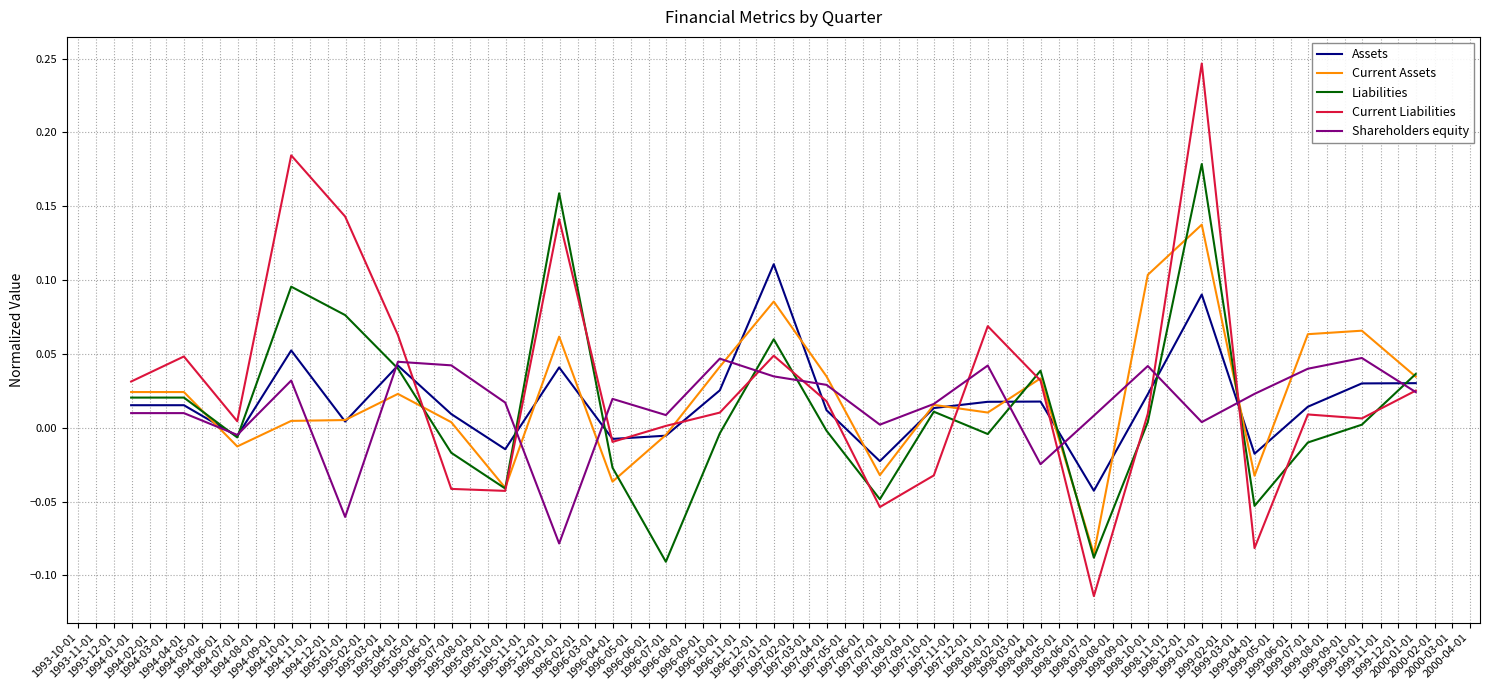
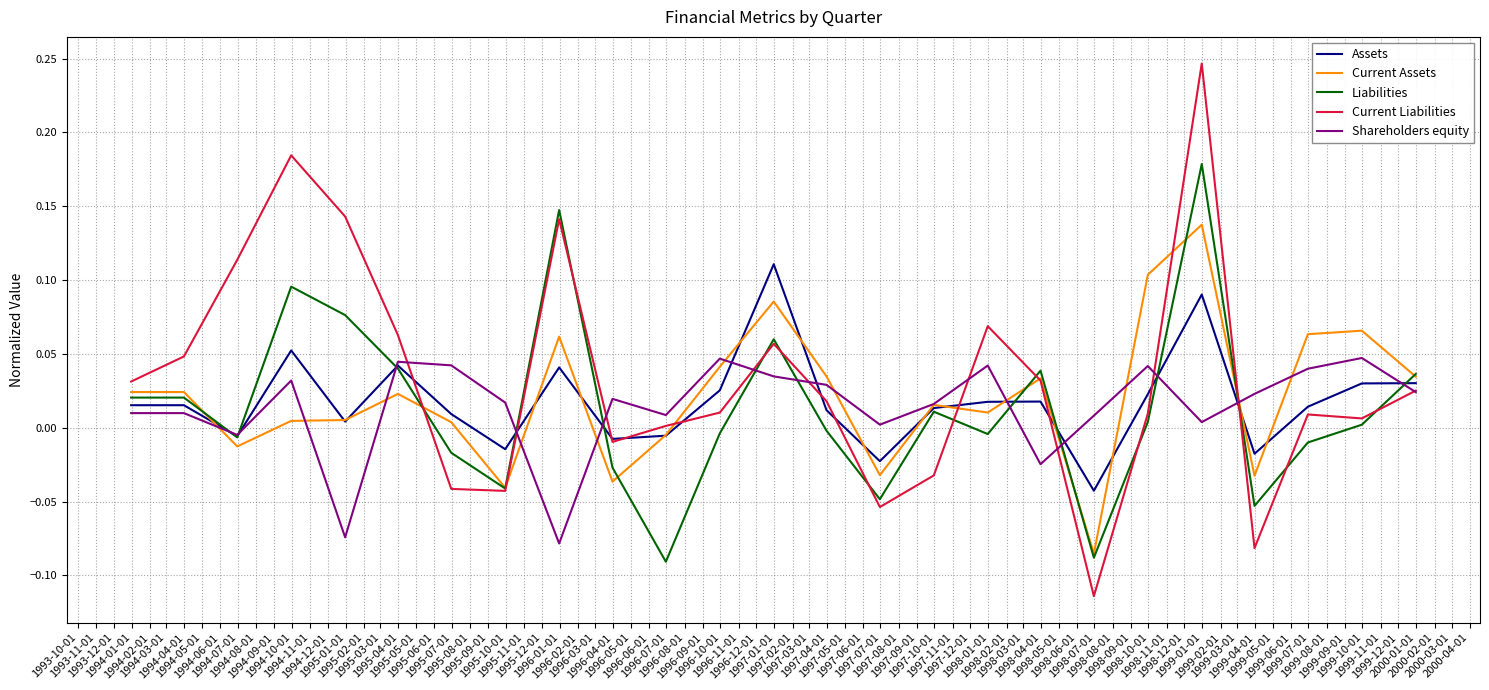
  {
    "Assets": {
      "1994-01-01": 0.015,
      "1994-04-01": 0.015,
      "1994-10-01": 0.052,
      "1995-04-01": 0.042,
      "1995-07-01": 0.009,
      "1995-10-01": -0.015,
      "1996-01-01": 0.041,
      "1996-04-01": -0.008,
      "1996-10-01": 0.025,
      "1997-01-01": 0.111,
      "1997-04-01": 0.012,
      "1997-07-01": -0.023,
      "1997-10-01": 0.013,
      "1998-01-01": 0.018,
      "1998-04-01": 0.018,
      "1998-07-01": -0.043,
      "1998-10-01": 0.023,
      "1999-01-01": 0.090,
      "1999-04-01": -0.018,
      "1999-07-01": 0.014,
      "1999-10-01": 0.030,
      "2000-01-01": 0.030
    },
    "Current Assets": {
      "1994-01-01": 0.024,
      "1994-04-01": 0.024,
      "1994-07-01": -0.013,
      "1994-10-01": 0.005,
      "1995-04-01": 0.023,
      "1995-07-01": 0.004,
      "1996-01-01": 0.062,
      "1996-04-01": -0.036,
      "1996-10-01": 0.041,
      "1997-01-01": 0.086,
      "1997-04-01": 0.035,
      "1997-07-01": -0.032,
      "1998-01-01": 0.010,
      "1998-07-01": -0.085,
      "1998-10-01": 0.104,
      "1999-01-01": 0.138,
      "1999-04-01": -0.032,
      "1999-07-01": 0.063,
      "1999-10-01": 0.066,
      "2000-01-01": 0.035
    },
    "Liabilities": {
      "1994-01-01": 0.020,
      "1994-04-01": 0.020,
      "1994-10-01": 0.096,
      "1995-01-01": 0.076,
      "1995-04-01": 0.040,
      "1995-07-01": -0.017,
-     "1996-01-01": 0.159,
+     "1996-01-01": 0.147,
      "1996-04-01": -0.027,
      "1996-07-01": -0.091,
      "1996-10-01": -0.004,
      "1997-01-01": 0.060,
      "1997-04-01": -0.002,
      "1997-07-01": -0.048,
      "1997-10-01": 0.011,
      "1998-01-01": -0.004,
      "1998-04-01": 0.039,
      "1998-07-01": -0.088,
      "1998-10-01": 0.004,
      "1999-01-01": 0.179,
      "1999-04-01": -0.053,
      "1999-07-01": -0.010,
      "1999-10-01": 0.002,
      "2000-01-01": 0.036
    },
    "Current Liabilities": {
      "1994-01-01": 0.031,
      "1994-04-01": 0.048,
-     "1994-07-01": 0.004,
+     "1994-07-01": 0.114,
      "1994-10-01": 0.185,
      "1995-01-01": 0.143,
      "1995-04-01": 0.063,
      "1995-07-01": -0.041,
      "1996-01-01": 0.141,
      "1996-04-01": -0.010,
      "1996-07-01": 0.001,
      "1996-10-01": 0.010,
-     "1997-01-01": 0.049,
+     "1997-01-01": 0.057,
      "1997-04-01": 0.018,
      "1997-07-01": -0.054,
      "1997-10-01": -0.032,
      "1998-01-01": 0.069,
      "1998-07-01": -0.114,
      "1998-10-01": 0.010,
      "1999-01-01": 0.247,
      "1999-04-01": -0.082,
      "1999-07-01": 0.009,
      "1999-10-01": 0.006
    },
    "Shareholders equity": {
      "1994-01-01": 0.010,
      "1994-04-01": 0.010,
      "1994-10-01": 0.032,
-     "1995-01-01": -0.060,
+     "1995-01-01": -0.074,
      "1995-04-01": 0.045,
      "1995-07-01": 0.042,
      "1995-10-01": 0.017,
      "1996-01-01": -0.078,
      "1996-04-01": 0.020,
      "1996-07-01": 0.009,
      "1996-10-01": 0.047,
      "1997-01-01": 0.035,
      "1997-04-01": 0.029,
      "1997-07-01": 0.002,
      "1998-01-01": 0.042,
      "1998-04-01": -0.025,
      "1998-07-01": 0.008,
      "1998-10-01": 0.042,
      "1999-01-01": 0.004,
      "1999-04-01": 0.023,
      "1999-07-01": 0.040,
      "1999-10-01": 0.047
    }
  }
